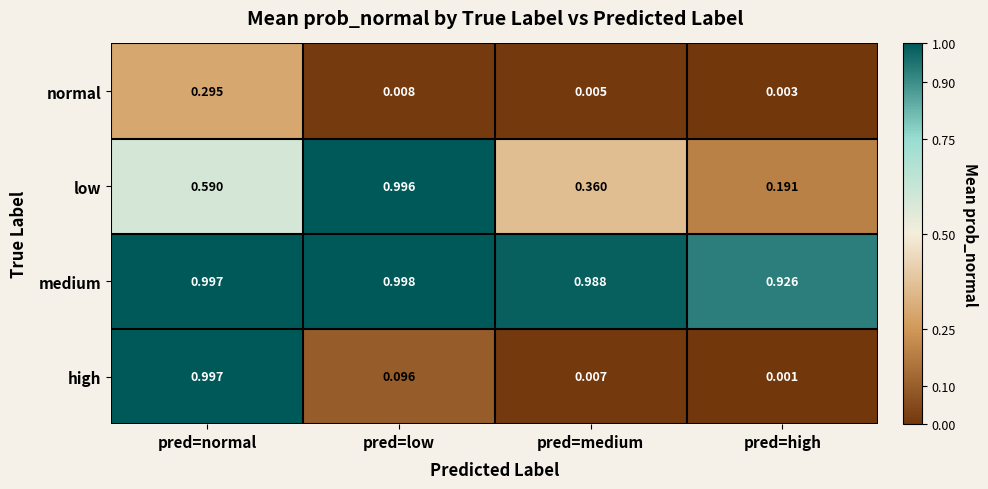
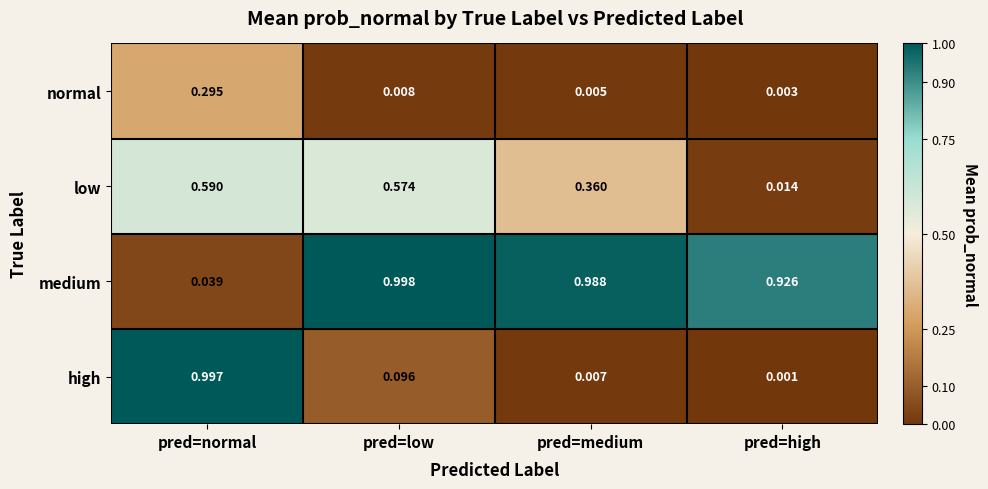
  {
    "normal": {
      "pred=normal": 0.295,
      "pred=low": 0.008,
      "pred=medium": 0.005,
      "pred=high": 0.003
    },
    "low": {
      "pred=normal": 0.590,
-     "pred=low": 0.996,
+     "pred=low": 0.574,
      "pred=medium": 0.360,
-     "pred=high": 0.191
+     "pred=high": 0.014
    },
    "medium": {
-     "pred=normal": 0.997,
+     "pred=normal": 0.039,
      "pred=low": 0.998,
      "pred=medium": 0.988,
      "pred=high": 0.926
    },
    "high": {
      "pred=normal": 0.997,
      "pred=low": 0.096,
      "pred=medium": 0.007,
      "pred=high": 0.001
    }
  }
